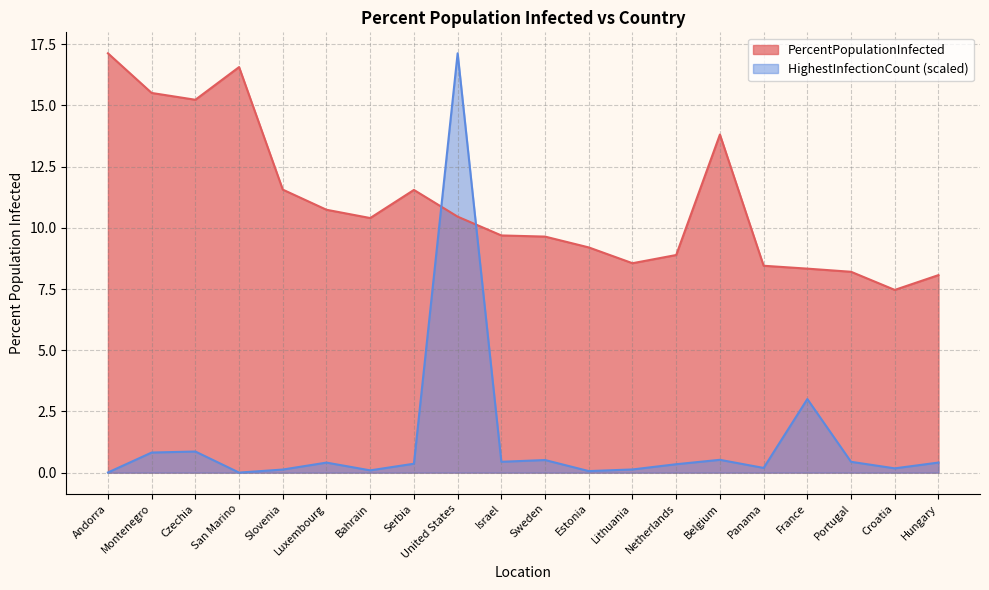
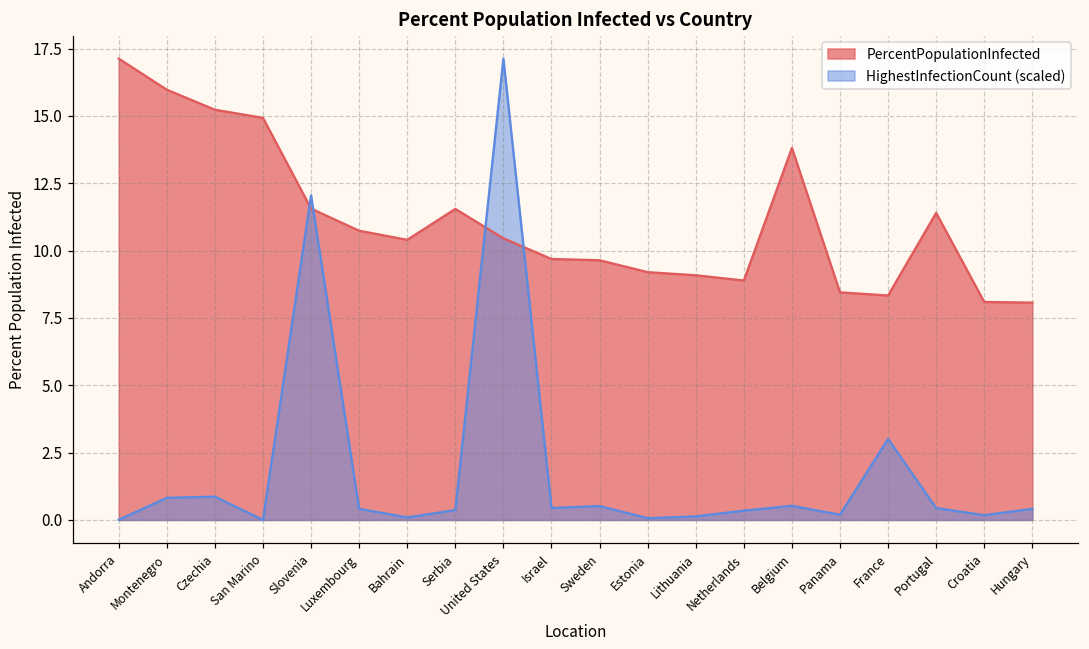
  {
    "PercentPopulationInfected": {
      "Andorra": 17.1,
-     "Montenegro": 15.5,
+     "Montenegro": 16.0,
      "Czechia": 15.2,
-     "San Marino": 16.6,
+     "San Marino": 14.9,
      "Slovenia": 11.6,
      "Luxembourg": 10.7,
      "Bahrain": 10.4,
      "Serbia": 11.5,
      "United States": 10.5,
      "Israel": 9.7,
      "Sweden": 9.6,
      "Estonia": 9.2,
-     "Lithuania": 8.6,
+     "Lithuania": 9.1,
      "Netherlands": 8.9,
      "Belgium": 13.8,
      "Panama": 8.4,
      "France": 8.3,
-     "Portugal": 8.2,
-     "Croatia": 7.5,
+     "Portugal": 11.4,
+     "Croatia": 8.1,
      "Hungary": 8.1
    },
    "HighestInfectionCount (scaled)": {
      "Andorra": 0.0,
      "Montenegro": 0.8,
      "Czechia": 0.9,
      "San Marino": 0.0,
-     "Slovenia": 0.1,
+     "Slovenia": 12.0,
      "Luxembourg": 0.4,
      "Bahrain": 0.1,
      "Serbia": 0.4,
      "United States": 17.1,
      "Israel": 0.4,
      "Sweden": 0.5,
      "Estonia": 0.1,
      "Lithuania": 0.1,
      "Netherlands": 0.3,
      "Belgium": 0.5,
      "Panama": 0.2,
      "France": 3.0,
      "Portugal": 0.4,
      "Croatia": 0.2,
      "Hungary": 0.4
    }
  }
